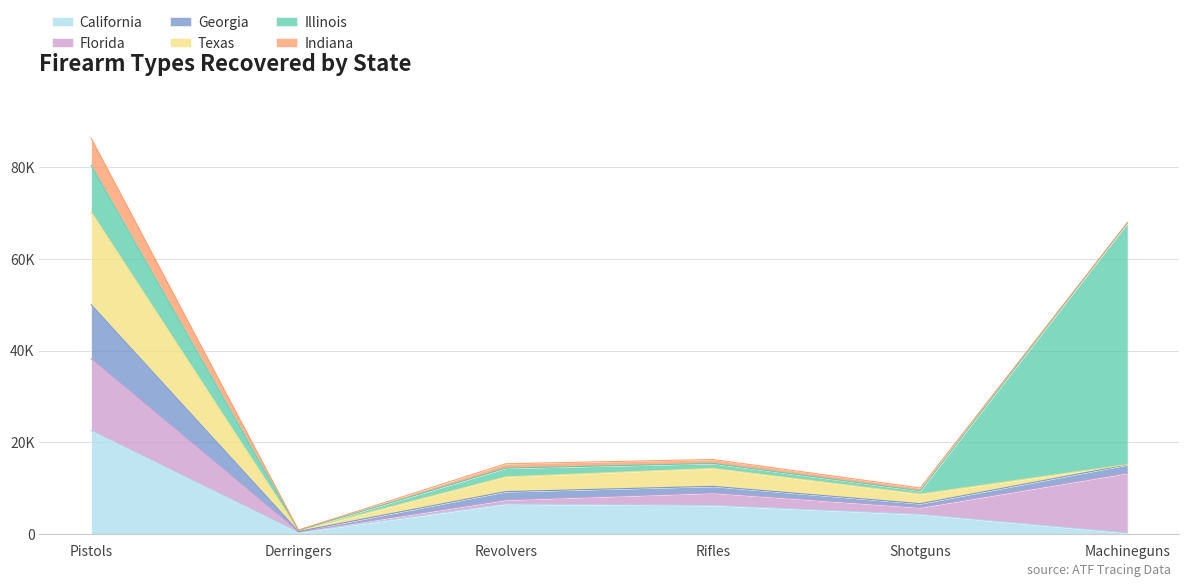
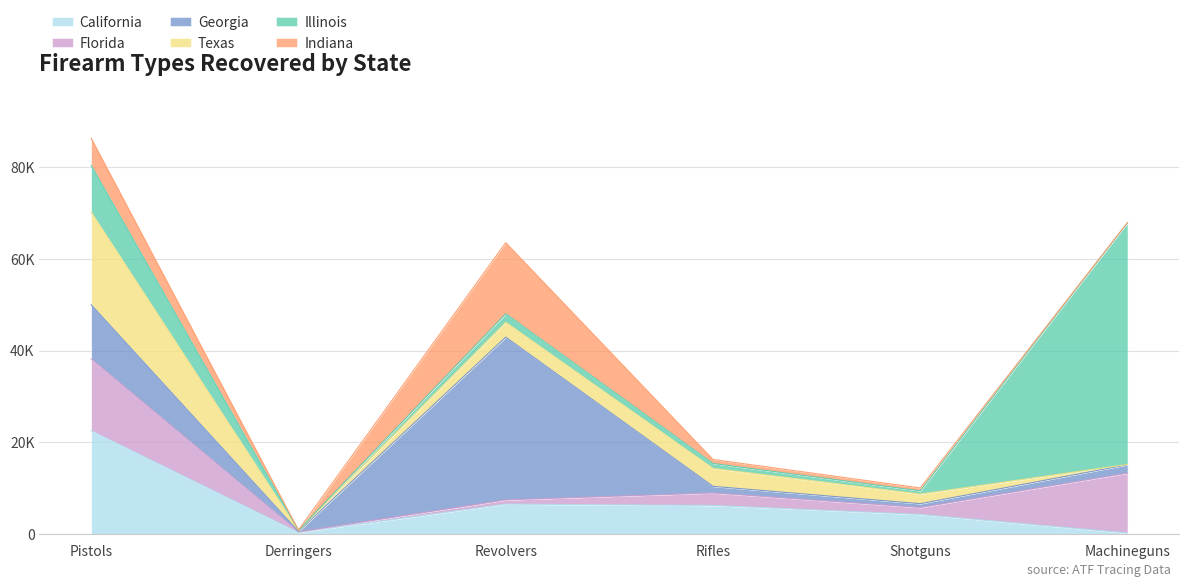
  {
    "California": {
      "Pistols": 23000,
      "Revolvers": 7000,
      "Rifles": 6000,
      "Shotguns": 4000,
      "Machineguns": 0
    },
    "Florida": {
      "Pistols": 16000,
      "Revolvers": 1000,
      "Rifles": 3000,
      "Shotguns": 2000,
      "Machineguns": 13000
    },
    "Georgia": {
      "Pistols": 12000,
-     "Revolvers": 2000,
+     "Revolvers": 36000,
      "Rifles": 1000,
      "Shotguns": 1000
    },
    "Texas": {
      "Pistols": 20000,
      "Revolvers": 3000,
      "Rifles": 4000,
      "Shotguns": 2000
    },
    "Illinois": {
      "Pistols": 10000,
      "Revolvers": 2000,
      "Rifles": 1000,
      "Shotguns": 1000
    },
    "Indiana": {
      "Pistols": 6000,
-     "Revolvers": 1000,
+     "Revolvers": 16000,
      "Rifles": 1000,
      "Shotguns": 1000
    }
  }
